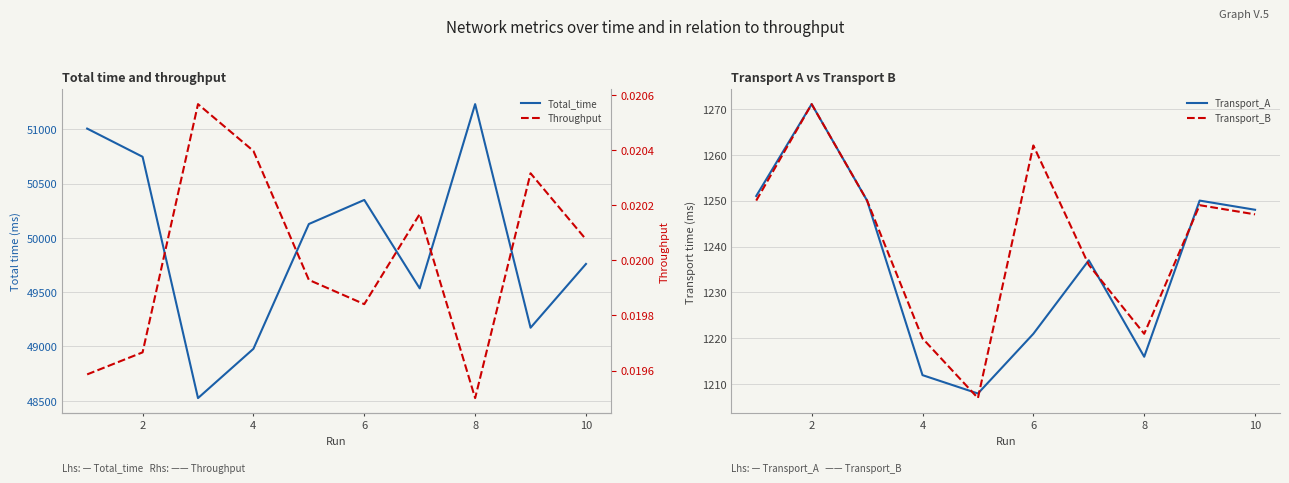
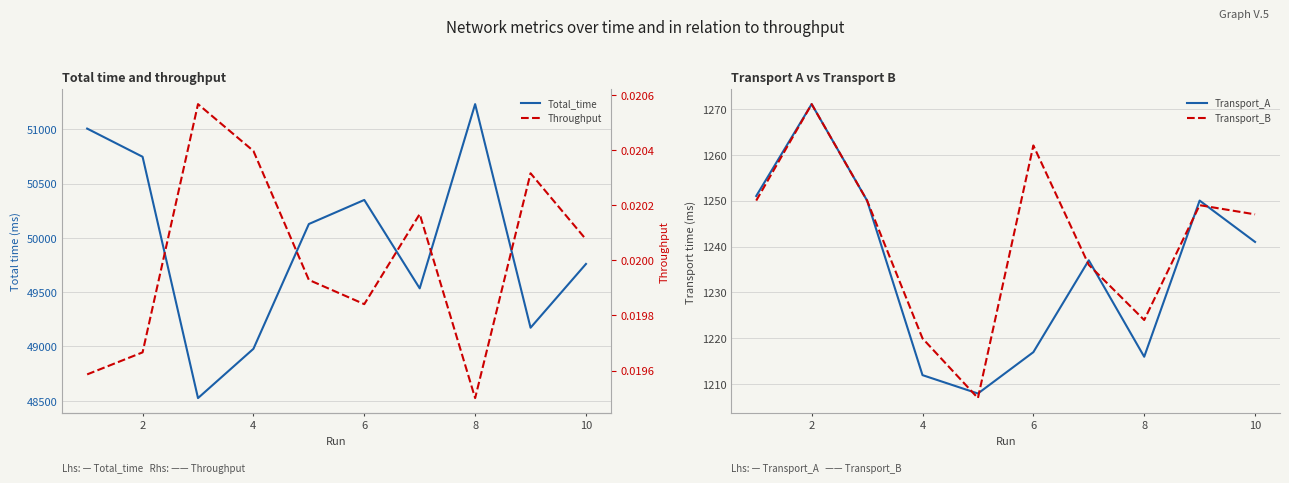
  {
    "Transport A vs Transport B": {
      "Transport_A": {
        "4": 1212,
-       "6": 1221,
+       "6": 1217,
        "8": 1216,
-       "10": 1248
+       "10": 1241
      },
      "Transport_B": {
        "4": 1220,
        "6": 1262,
-       "8": 1221,
+       "8": 1224,
        "10": 1247
      }
    }
  }
